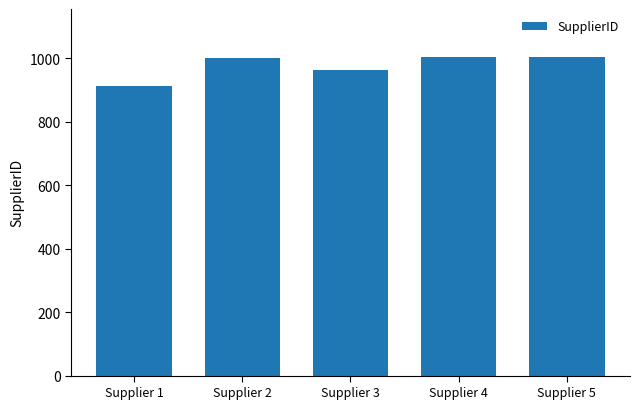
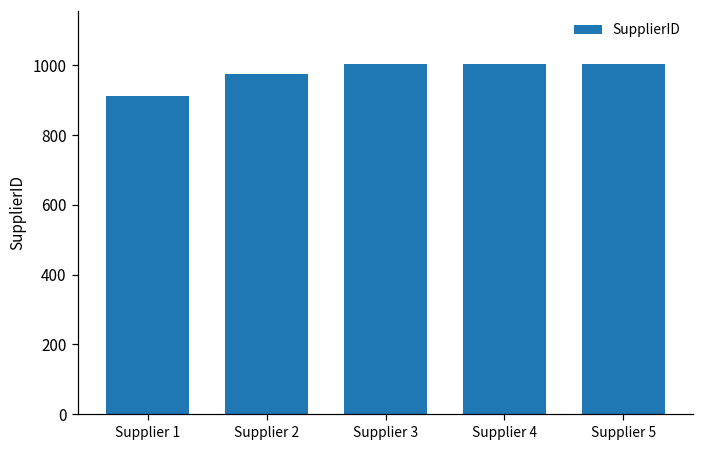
  {
    "Supplier 1": 910,
-   "Supplier 2": 1000,
-   "Supplier 3": 970,
+   "Supplier 2": 980,
+   "Supplier 3": 1000,
    "Supplier 4": 1000,
    "Supplier 5": 1010
  }
